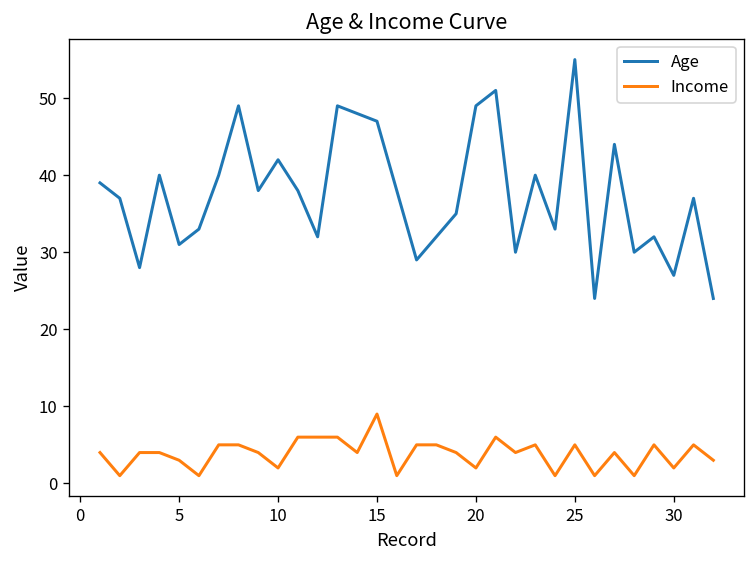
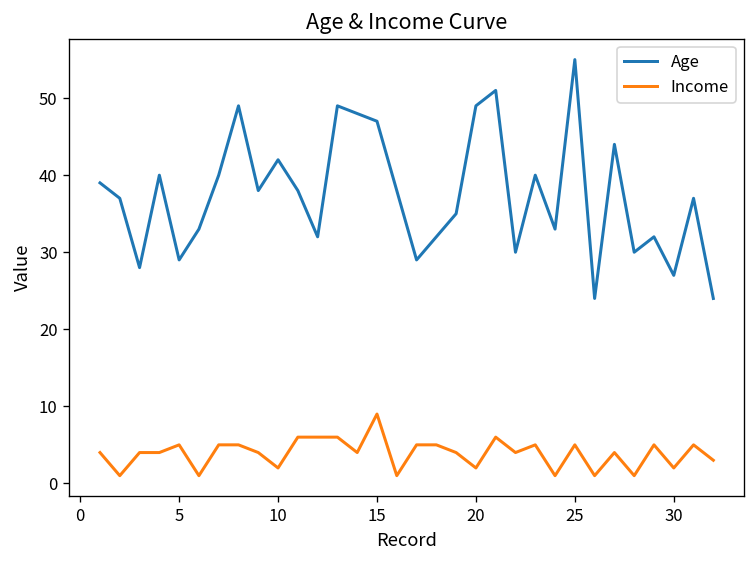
  {
    "Age": {
-     "5": 31,
+     "5": 29,
      "10": 42,
      "15": 47,
      "20": 49,
      "25": 55,
      "30": 27
    },
    "Income": {
-     "5": 3,
+     "5": 5,
      "10": 2,
      "15": 9,
      "20": 2,
      "25": 5,
      "30": 2
    }
  }
